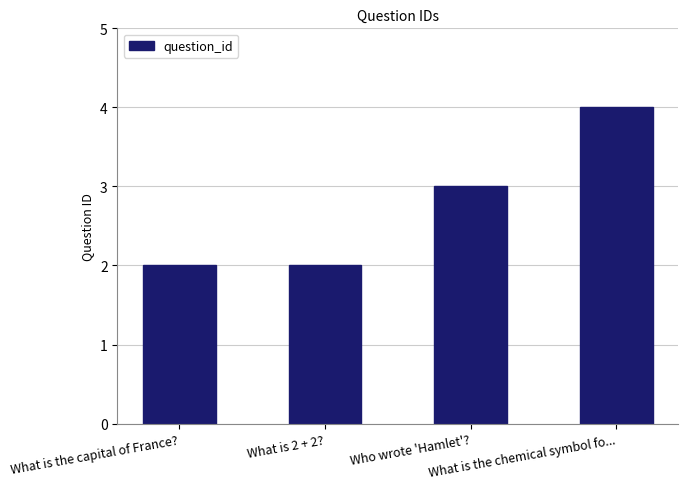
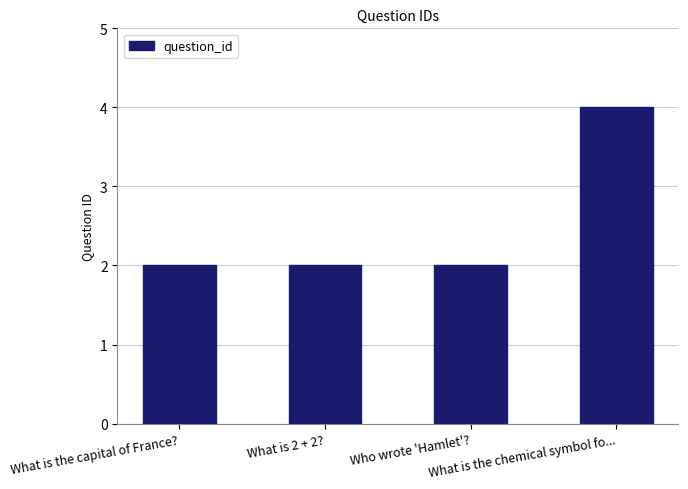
  {
    "What is the capital of France?": 2,
    "What is 2 + 2?": 2,
-   "Who wrote 'Hamlet'?": 3,
+   "Who wrote 'Hamlet'?": 2,
    "What is the chemical symbol fo...": 4
  }
